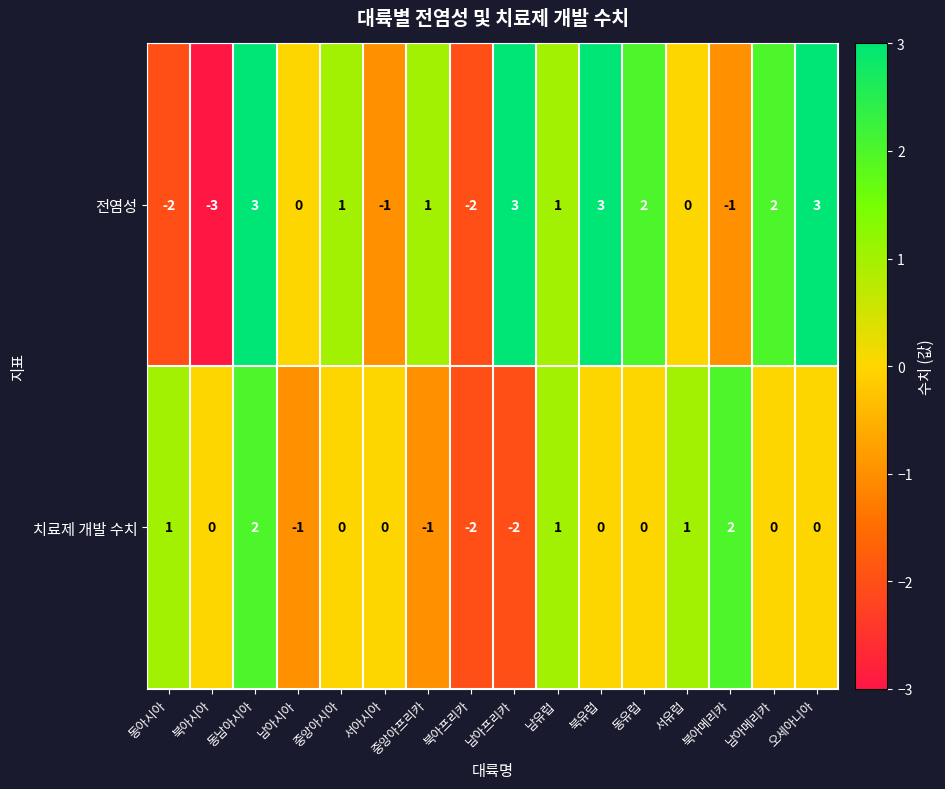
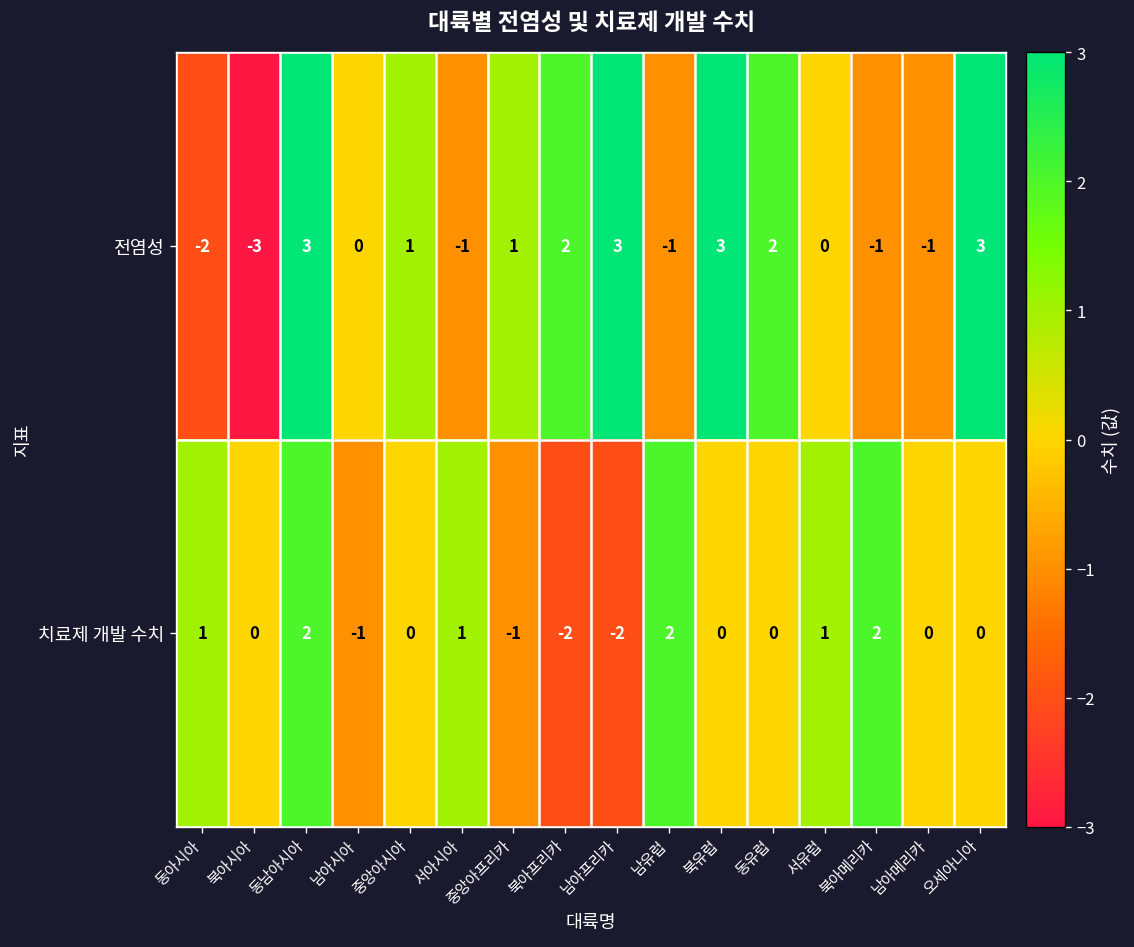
  {
    "전염성": {
      "동아시아": -2,
      "북아시아": -3,
      "동남아시아": 3,
      "남아시아": 0,
      "중앙아시아": 1,
      "서아시아": -1,
      "중앙아프리카": 1,
-     "북아프리카": -2,
+     "북아프리카": 2,
      "남아프리카": 3,
-     "남유럽": 1,
+     "남유럽": -1,
      "북유럽": 3,
      "동유럽": 2,
      "서유럽": 0,
      "북아메리카": -1,
-     "남아메리카": 2,
+     "남아메리카": -1,
      "오세아니아": 3
    },
    "치료제 개발 수치": {
      "동아시아": 1,
      "북아시아": 0,
      "동남아시아": 2,
      "남아시아": -1,
      "중앙아시아": 0,
-     "서아시아": 0,
+     "서아시아": 1,
      "중앙아프리카": -1,
      "북아프리카": -2,
      "남아프리카": -2,
-     "남유럽": 1,
+     "남유럽": 2,
      "북유럽": 0,
      "동유럽": 0,
      "서유럽": 1,
      "북아메리카": 2,
      "남아메리카": 0,
      "오세아니아": 0
    }
  }
